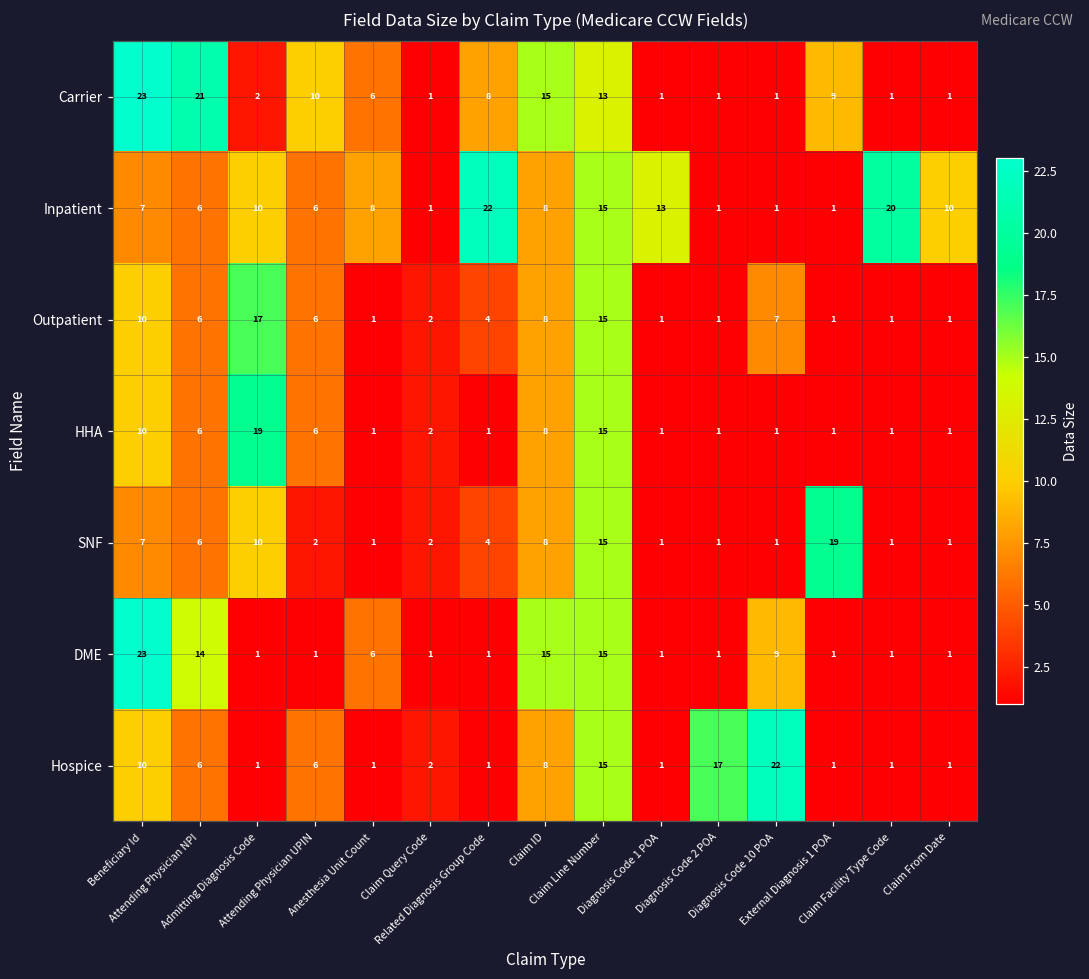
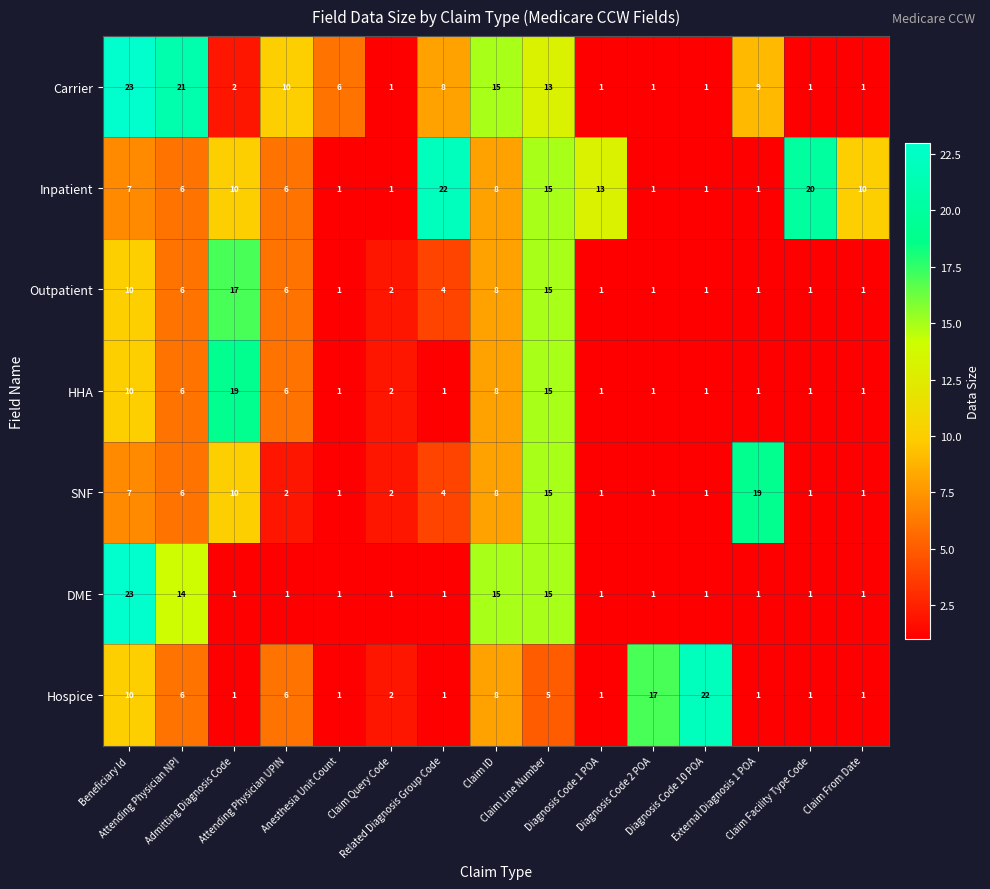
  {
    "Carrier": {
      "Beneficiary Id": 23,
      "Attending Physician NPI": 21,
      "Admitting Diagnosis Code": 2,
      "Attending Physician UPIN": 10,
      "Anesthesia Unit Count": 6,
      "Claim Query Code": 1,
      "Related Diagnosis Group Code": 8,
      "Claim ID": 15,
      "Claim Line Number": 13,
      "Diagnosis Code 1 POA": 1,
      "Diagnosis Code 2 POA": 1,
      "Diagnosis Code 10 POA": 1,
      "External Diagnosis 1 POA": 9,
      "Claim Facility Type Code": 1,
      "Claim From Date": 1
    },
    "Inpatient": {
      "Beneficiary Id": 7,
      "Attending Physician NPI": 6,
      "Admitting Diagnosis Code": 10,
      "Attending Physician UPIN": 6,
-     "Anesthesia Unit Count": 8,
+     "Anesthesia Unit Count": 1,
      "Claim Query Code": 1,
      "Related Diagnosis Group Code": 22,
      "Claim ID": 8,
      "Claim Line Number": 15,
      "Diagnosis Code 1 POA": 13,
      "Diagnosis Code 2 POA": 1,
      "Diagnosis Code 10 POA": 1,
      "External Diagnosis 1 POA": 1,
      "Claim Facility Type Code": 20,
      "Claim From Date": 10
    },
    "Outpatient": {
      "Beneficiary Id": 10,
      "Attending Physician NPI": 6,
      "Admitting Diagnosis Code": 17,
      "Attending Physician UPIN": 6,
      "Anesthesia Unit Count": 1,
      "Claim Query Code": 2,
      "Related Diagnosis Group Code": 4,
      "Claim ID": 8,
      "Claim Line Number": 15,
      "Diagnosis Code 1 POA": 1,
      "Diagnosis Code 2 POA": 1,
-     "Diagnosis Code 10 POA": 7,
+     "Diagnosis Code 10 POA": 1,
      "External Diagnosis 1 POA": 1,
      "Claim Facility Type Code": 1,
      "Claim From Date": 1
    },
    "HHA": {
      "Beneficiary Id": 10,
      "Attending Physician NPI": 6,
      "Admitting Diagnosis Code": 19,
      "Attending Physician UPIN": 6,
      "Anesthesia Unit Count": 1,
      "Claim Query Code": 2,
      "Related Diagnosis Group Code": 1,
      "Claim ID": 8,
      "Claim Line Number": 15,
      "Diagnosis Code 1 POA": 1,
      "Diagnosis Code 2 POA": 1,
      "Diagnosis Code 10 POA": 1,
      "External Diagnosis 1 POA": 1,
      "Claim Facility Type Code": 1,
      "Claim From Date": 1
    },
    "SNF": {
      "Beneficiary Id": 7,
      "Attending Physician NPI": 6,
      "Admitting Diagnosis Code": 10,
      "Attending Physician UPIN": 2,
      "Anesthesia Unit Count": 1,
      "Claim Query Code": 2,
      "Related Diagnosis Group Code": 4,
      "Claim ID": 8,
      "Claim Line Number": 15,
      "Diagnosis Code 1 POA": 1,
      "Diagnosis Code 2 POA": 1,
      "Diagnosis Code 10 POA": 1,
      "External Diagnosis 1 POA": 19,
      "Claim Facility Type Code": 1,
      "Claim From Date": 1
    },
    "DME": {
      "Beneficiary Id": 23,
      "Attending Physician NPI": 14,
      "Admitting Diagnosis Code": 1,
      "Attending Physician UPIN": 1,
-     "Anesthesia Unit Count": 6,
+     "Anesthesia Unit Count": 1,
      "Claim Query Code": 1,
      "Related Diagnosis Group Code": 1,
      "Claim ID": 15,
      "Claim Line Number": 15,
      "Diagnosis Code 1 POA": 1,
      "Diagnosis Code 2 POA": 1,
-     "Diagnosis Code 10 POA": 9,
+     "Diagnosis Code 10 POA": 1,
      "External Diagnosis 1 POA": 1,
      "Claim Facility Type Code": 1,
      "Claim From Date": 1
    },
    "Hospice": {
      "Beneficiary Id": 10,
      "Attending Physician NPI": 6,
      "Admitting Diagnosis Code": 1,
      "Attending Physician UPIN": 6,
      "Anesthesia Unit Count": 1,
      "Claim Query Code": 2,
      "Related Diagnosis Group Code": 1,
      "Claim ID": 8,
-     "Claim Line Number": 15,
+     "Claim Line Number": 5,
      "Diagnosis Code 1 POA": 1,
      "Diagnosis Code 2 POA": 17,
      "Diagnosis Code 10 POA": 22,
      "External Diagnosis 1 POA": 1,
      "Claim Facility Type Code": 1,
      "Claim From Date": 1
    }
  }
